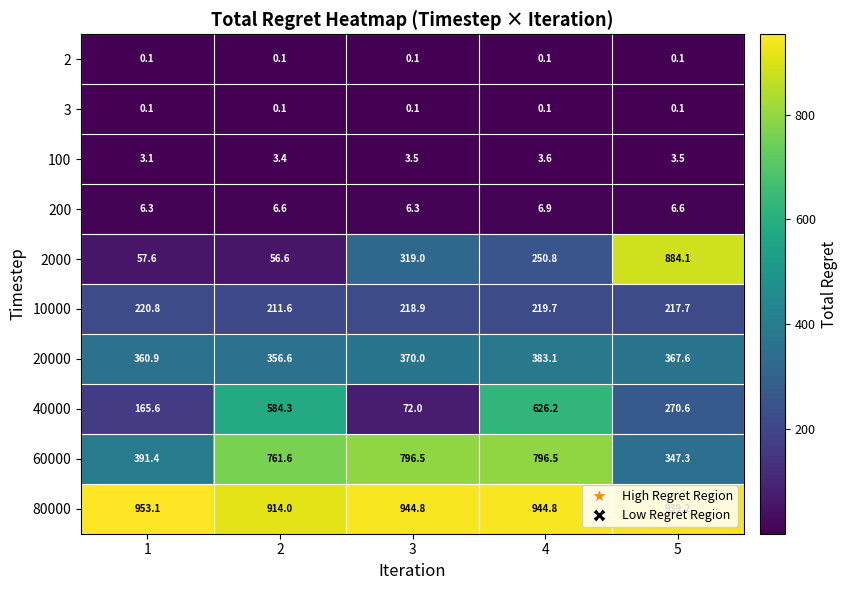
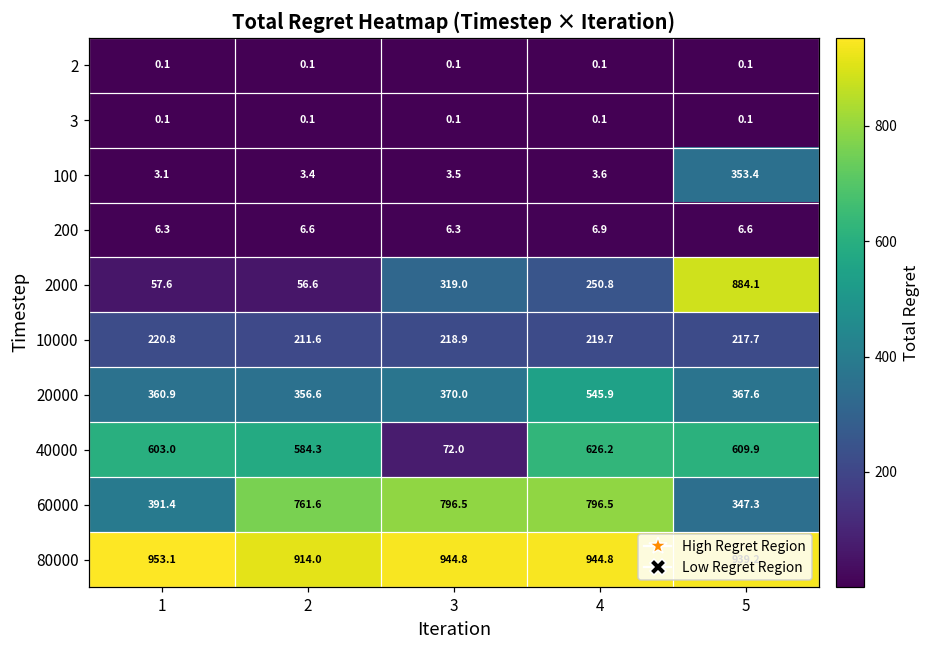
  {
    "2": {
      "1": 0.1,
      "2": 0.1,
      "3": 0.1,
      "4": 0.1,
      "5": 0.1
    },
    "3": {
      "1": 0.1,
      "2": 0.1,
      "3": 0.1,
      "4": 0.1,
      "5": 0.1
    },
    "100": {
      "1": 3.1,
      "2": 3.4,
      "3": 3.5,
      "4": 3.6,
-     "5": 3.5
+     "5": 353.4
    },
    "200": {
      "1": 6.3,
      "2": 6.6,
      "3": 6.3,
      "4": 6.9,
      "5": 6.6
    },
    "2000": {
      "1": 57.6,
      "2": 56.6,
      "3": 319.0,
      "4": 250.8,
      "5": 884.1
    },
    "10000": {
      "1": 220.8,
      "2": 211.6,
      "3": 218.9,
      "4": 219.7,
      "5": 217.7
    },
    "20000": {
      "1": 360.9,
      "2": 356.6,
      "3": 370.0,
-     "4": 383.1,
+     "4": 545.9,
      "5": 367.6
    },
    "40000": {
-     "1": 165.6,
+     "1": 603.0,
      "2": 584.3,
      "3": 72.0,
      "4": 626.2,
-     "5": 270.6
+     "5": 609.9
    },
    "60000": {
      "1": 391.4,
      "2": 761.6,
      "3": 796.5,
      "4": 796.5,
      "5": 347.3
    },
    "80000": {
      "1": 953.1,
      "2": 914.0,
      "3": 944.8,
      "4": 944.8
    }
  }
